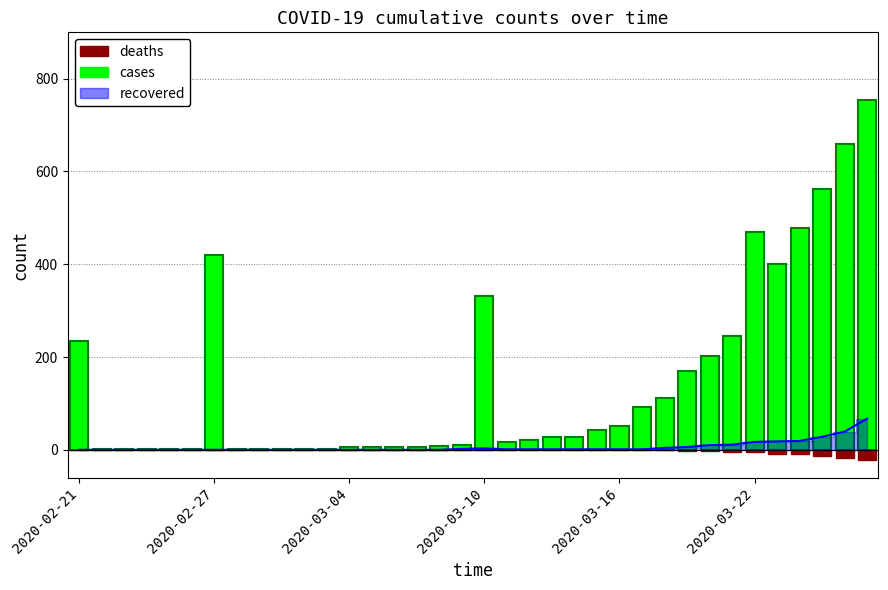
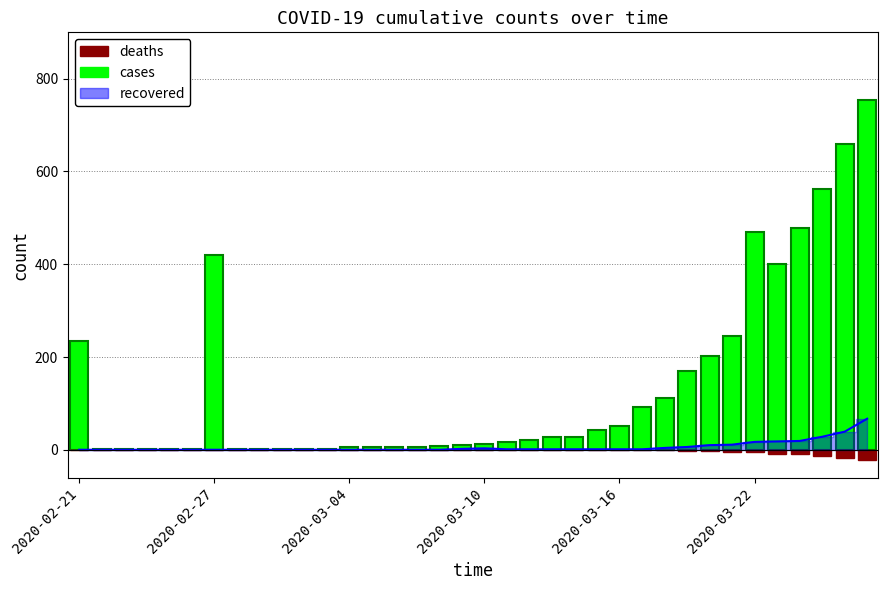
  {
    "cases": {
      "2020-02-21": 240,
      "2020-02-27": 420,
-     "2020-03-10": 330,
+     "2020-03-10": 10,
      "2020-03-16": 50,
      "2020-03-22": 470
    },
    "deaths": {
      "2020-02-21": 0,
      "2020-02-27": 0,
      "2020-03-04": 0,
      "2020-03-10": 0
    }
  }
